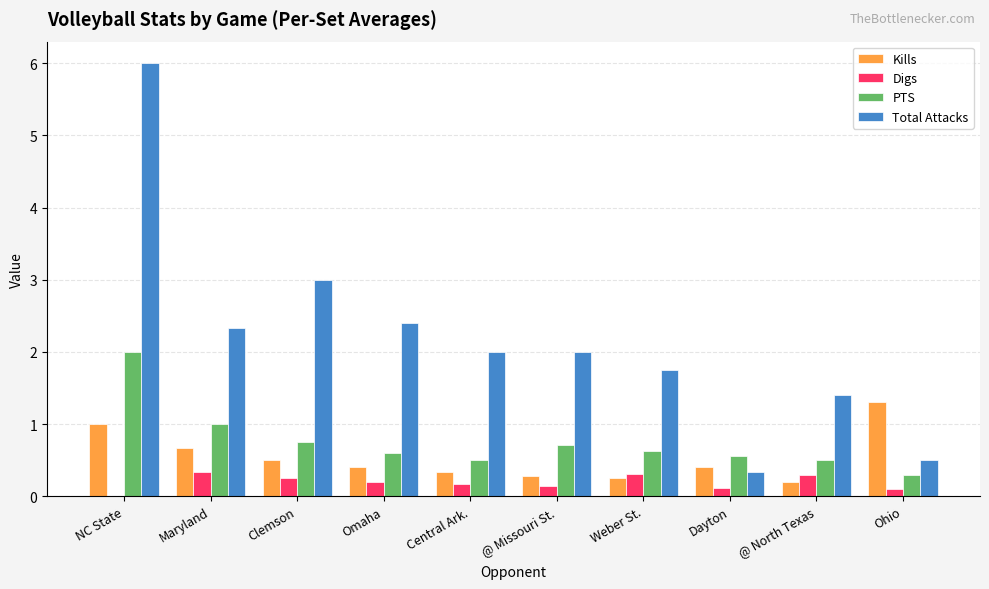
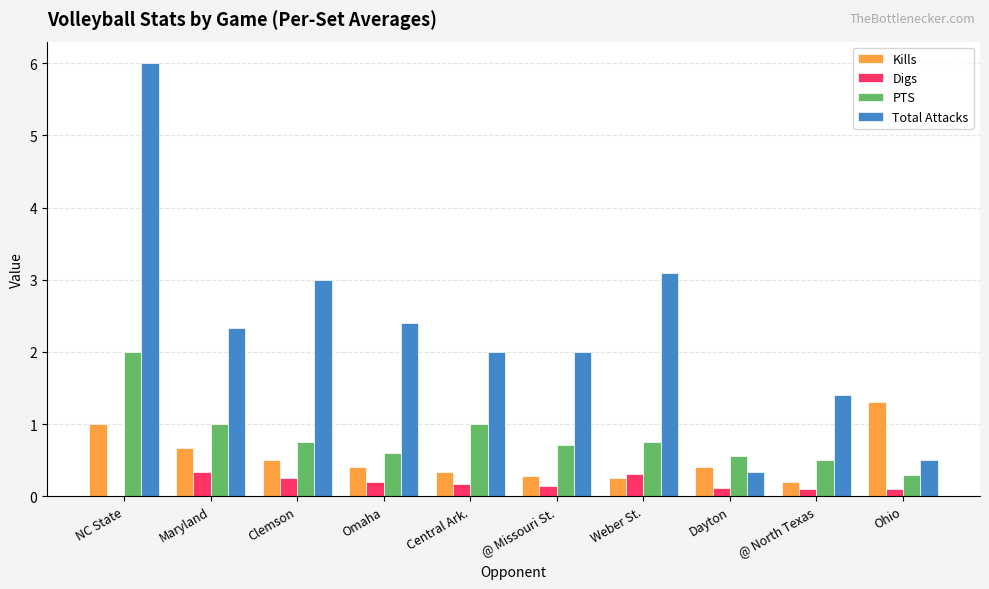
  {
    "Kills": {
      "NC State": 1.0,
      "Maryland": 0.7,
      "Clemson": 0.5,
      "Omaha": 0.4,
      "Central Ark.": 0.3,
      "@ Missouri St.": 0.3,
      "Weber St.": 0.3,
      "Dayton": 0.4,
      "@ North Texas": 0.2,
      "Ohio": 1.3
    },
    "Digs": {
      "NC State": 0.0,
      "Maryland": 0.3,
      "Clemson": 0.3,
      "Omaha": 0.2,
      "Central Ark.": 0.2,
      "@ Missouri St.": 0.1,
      "Weber St.": 0.3,
      "Dayton": 0.1,
-     "@ North Texas": 0.3,
+     "@ North Texas": 0.1,
      "Ohio": 0.1
    },
    "PTS": {
      "NC State": 2.0,
      "Maryland": 1.0,
      "Clemson": 0.8,
      "Omaha": 0.6,
-     "Central Ark.": 0.5,
+     "Central Ark.": 1.0,
      "@ Missouri St.": 0.7,
-     "Weber St.": 0.6,
+     "Weber St.": 0.8,
      "Dayton": 0.6,
      "@ North Texas": 0.5,
      "Ohio": 0.3
    },
    "Total Attacks": {
      "NC State": 6.0,
      "Maryland": 2.3,
      "Clemson": 3.0,
      "Omaha": 2.4,
      "Central Ark.": 2.0,
      "@ Missouri St.": 2.0,
-     "Weber St.": 1.8,
+     "Weber St.": 3.1,
      "Dayton": 0.3,
      "@ North Texas": 1.4,
      "Ohio": 0.5
    }
  }
